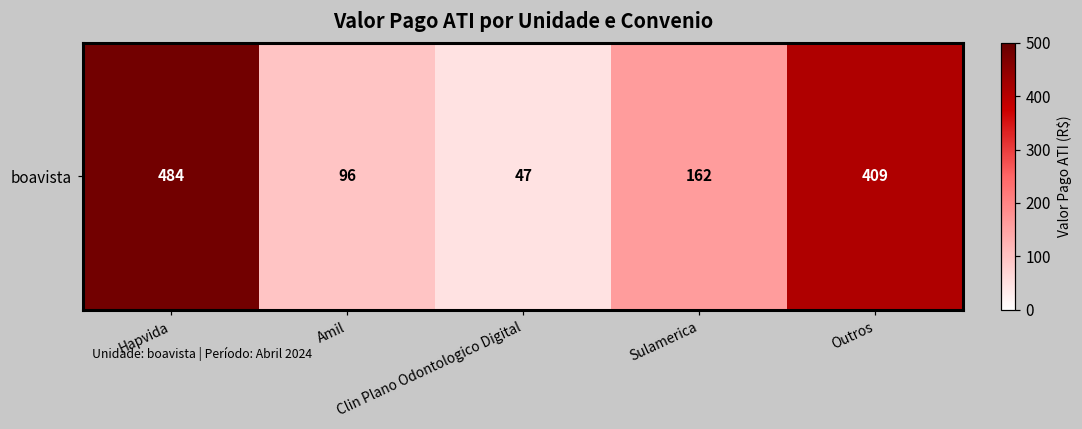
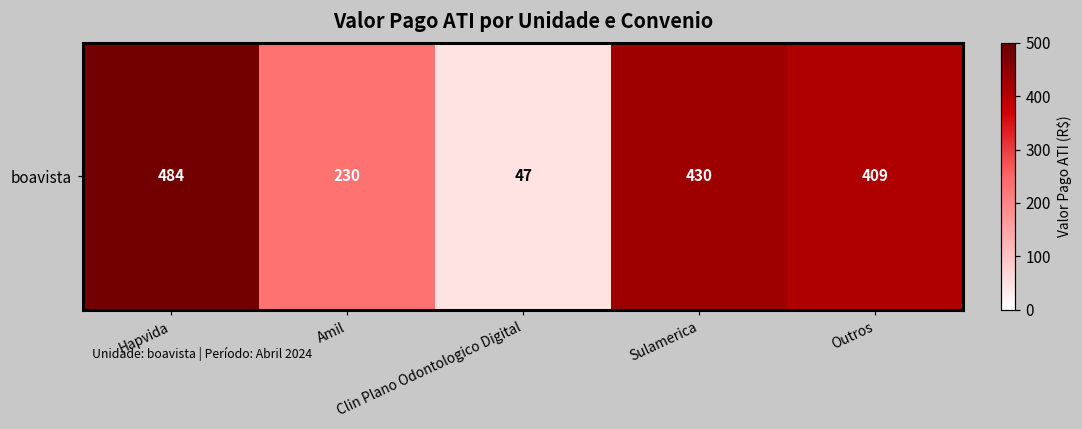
  {
    "boavista": {
      "Hapvida": 484,
-     "Amil": 96,
+     "Amil": 230,
      "Clin Plano Odontologico Digital": 47,
-     "Sulamerica": 162,
+     "Sulamerica": 430,
      "Outros": 409
    }
  }
